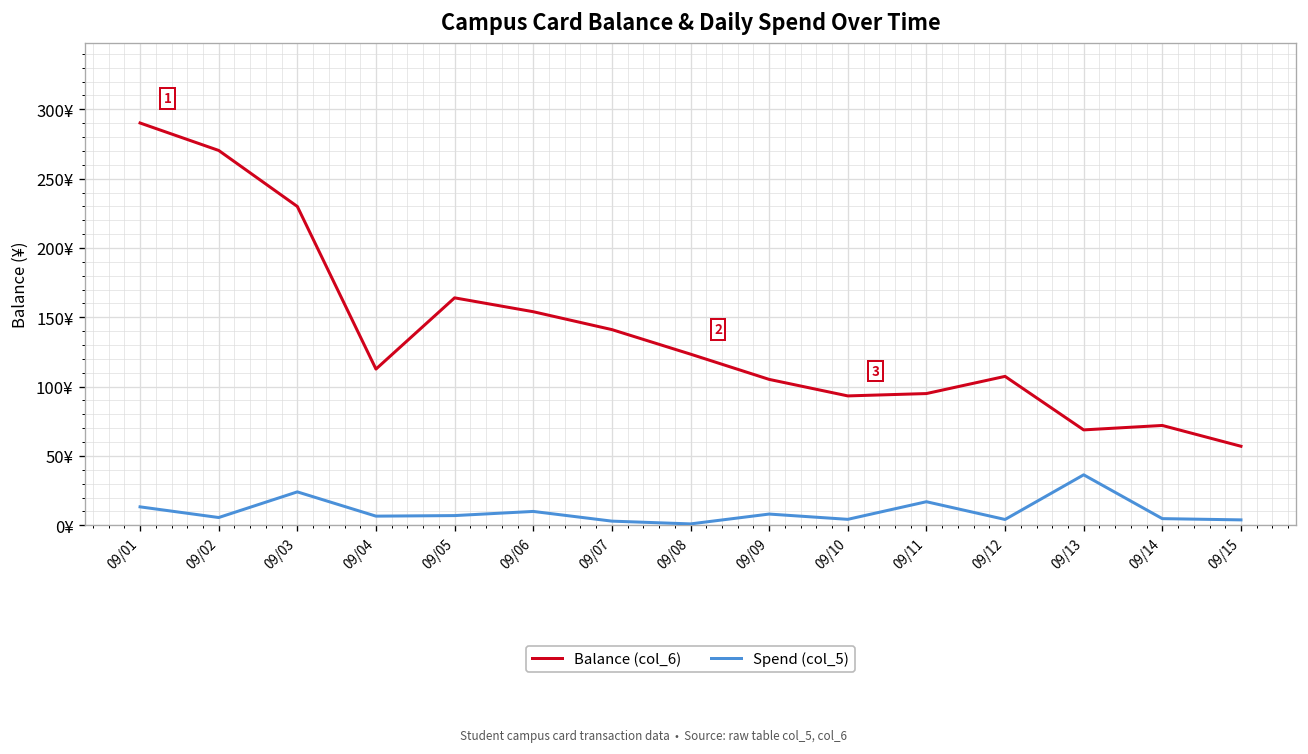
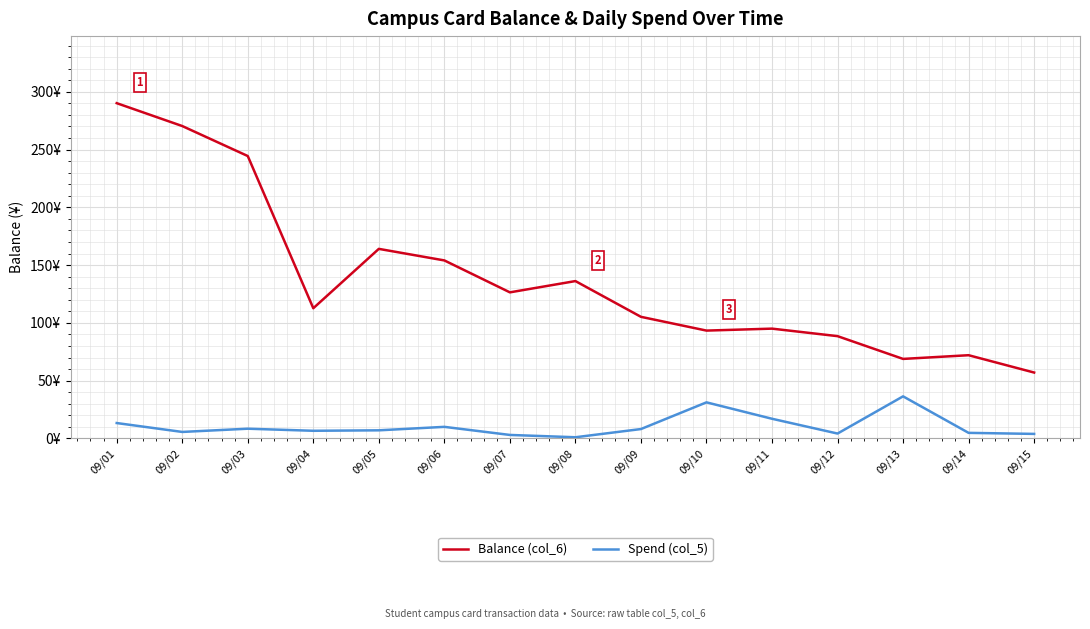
  {
    "Balance (col_6)": {
      "09/02": "270¥",
-     "09/03": "230¥",
+     "09/03": "244¥",
      "09/04": "113¥",
      "09/05": "164¥",
      "09/06": "154¥",
-     "09/07": "141¥",
-     "09/08": "123¥",
+     "09/07": "126¥",
+     "09/08": "136¥",
      "09/09": "105¥",
      "09/11": "95¥",
-     "09/12": "107¥",
+     "09/12": "89¥",
      "09/13": "69¥",
      "09/14": "72¥",
      "09/15": "57¥"
    },
    "Spend (col_5)": {
      "09/01": "13¥",
      "09/02": "6¥",
-     "09/03": "24¥",
+     "09/03": "8¥",
      "09/04": "7¥",
      "09/05": "7¥",
      "09/06": "10¥",
      "09/07": "3¥",
      "09/08": "1¥",
      "09/09": "8¥",
-     "09/10": "4¥",
+     "09/10": "31¥",
      "09/11": "17¥",
      "09/12": "4¥",
      "09/13": "36¥",
      "09/14": "5¥",
      "09/15": "4¥"
    }
  }
